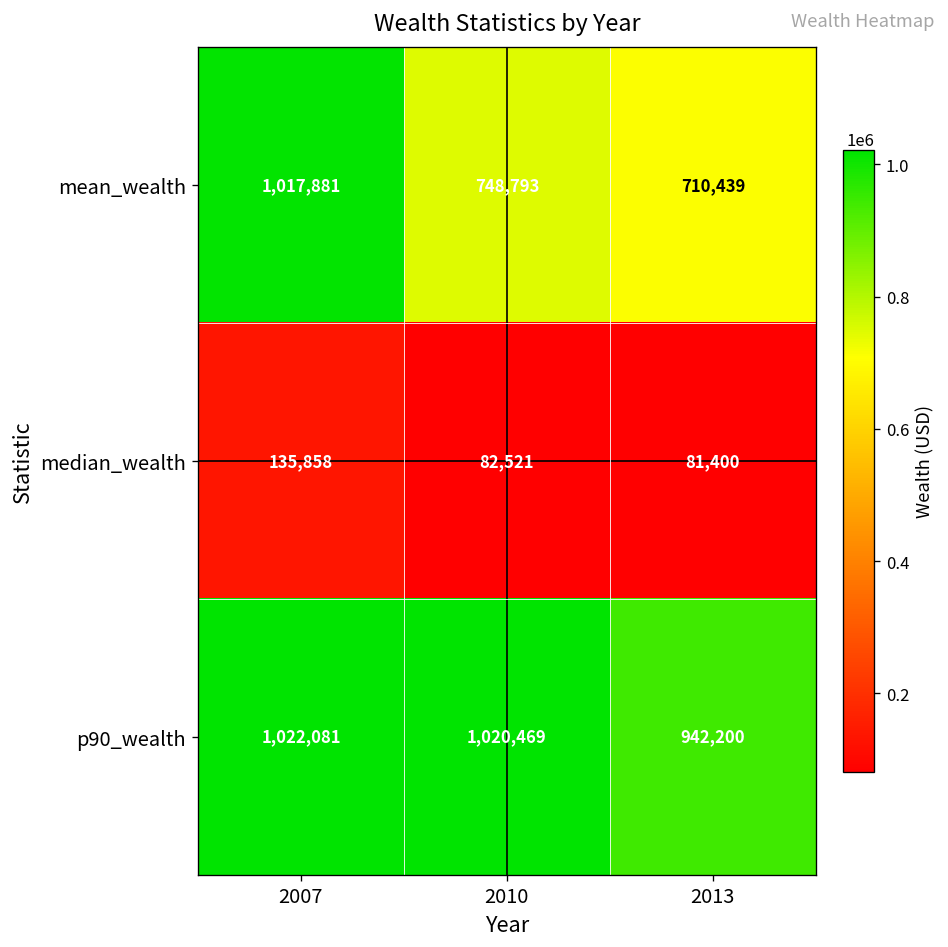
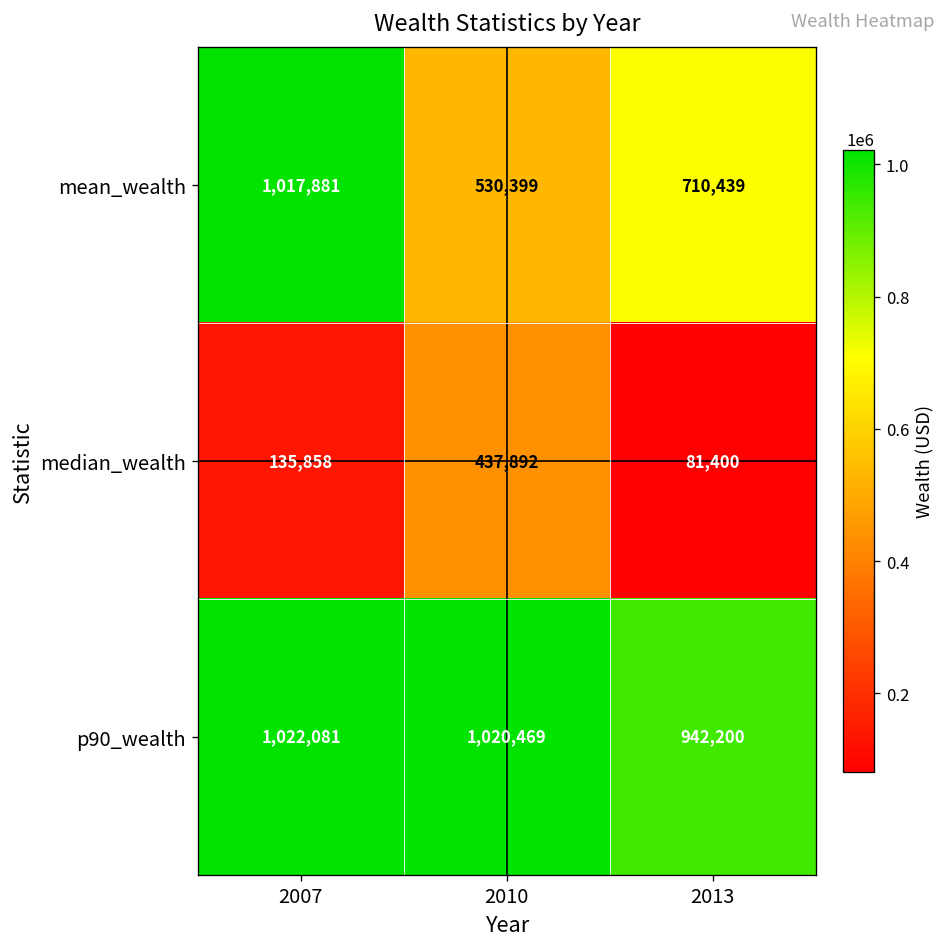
  {
    "mean_wealth": {
      "2007": "1,017,881",
-     "2010": "748,793",
+     "2010": "530,399",
      "2013": "710,439"
    },
    "median_wealth": {
      "2007": "135,858",
-     "2010": "82,521",
+     "2010": "437,892",
      "2013": "81,400"
    },
    "p90_wealth": {
      "2007": "1,022,081",
      "2010": "1,020,469",
      "2013": "942,200"
    }
  }
